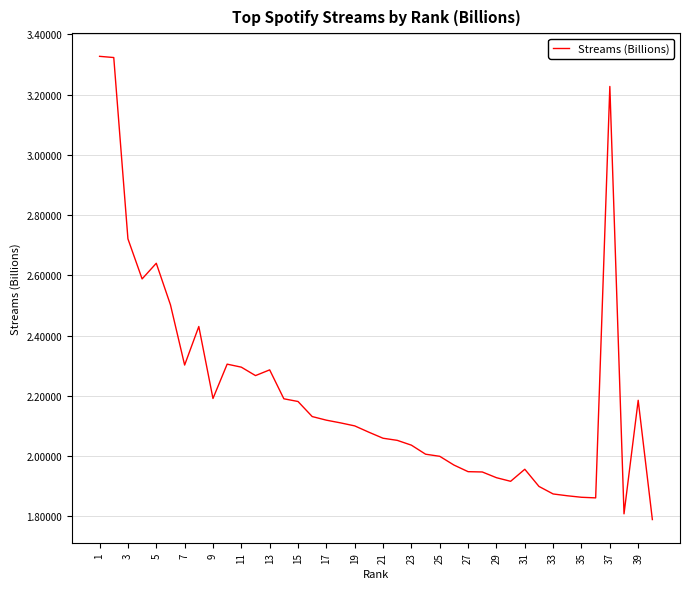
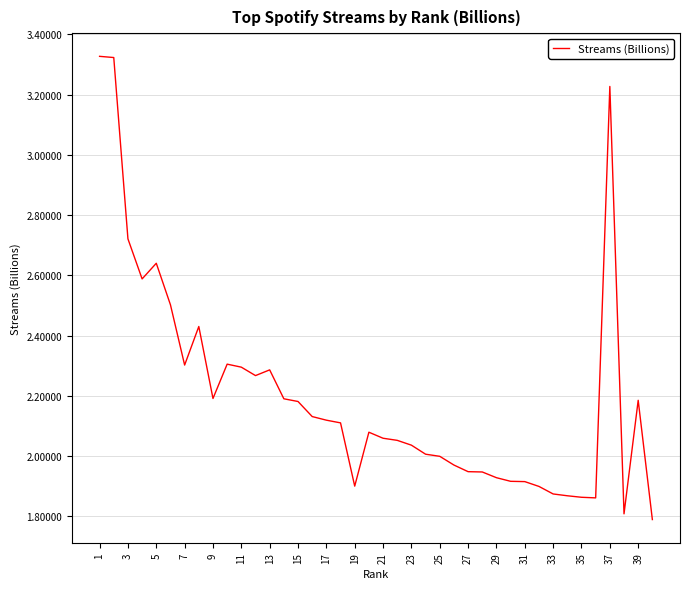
  {
    "1": 3.33,
    "3": 2.72,
    "5": 2.64,
    "7": 2.30,
    "9": 2.19,
    "11": 2.30,
    "13": 2.29,
    "15": 2.18,
    "17": 2.12,
-   "19": 2.1,
+   "19": 1.9,
    "21": 2.06,
    "23": 2.04,
    "25": 2.00,
    "27": 1.95,
    "29": 1.93,
-   "31": 1.96,
+   "31": 1.92,
    "33": 1.87,
    "35": 1.86,
    "37": 3.23,
    "39": 2.19
  }
